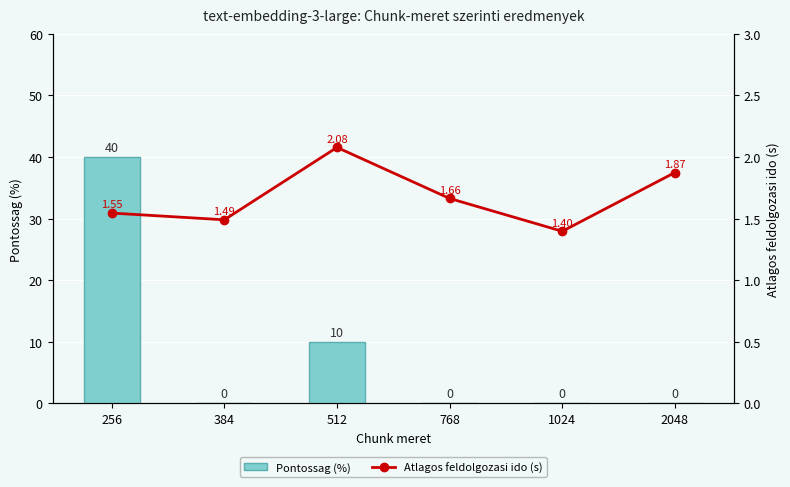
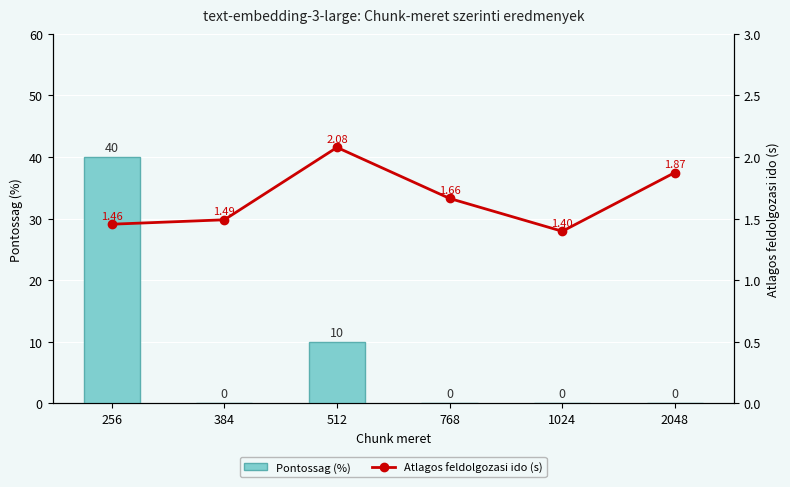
  {
    "Pontossag (%)": {
      "256": 40,
      "384": 0,
      "512": 10,
      "768": 0,
      "1024": 0,
      "2048": 0
    },
    "Atlagos feldolgozasi ido (s)": {
-     "256": 1.55,
+     "256": 1.46,
      "384": 1.49,
      "512": 2.08,
      "768": 1.66,
      "1024": 1.40,
      "2048": 1.87
    }
  }
